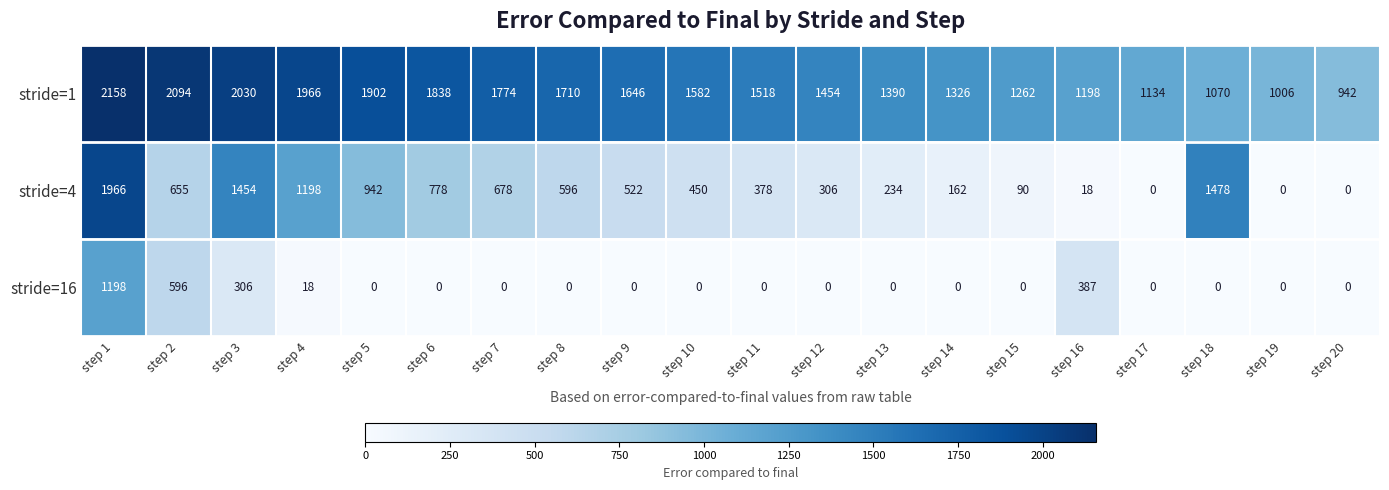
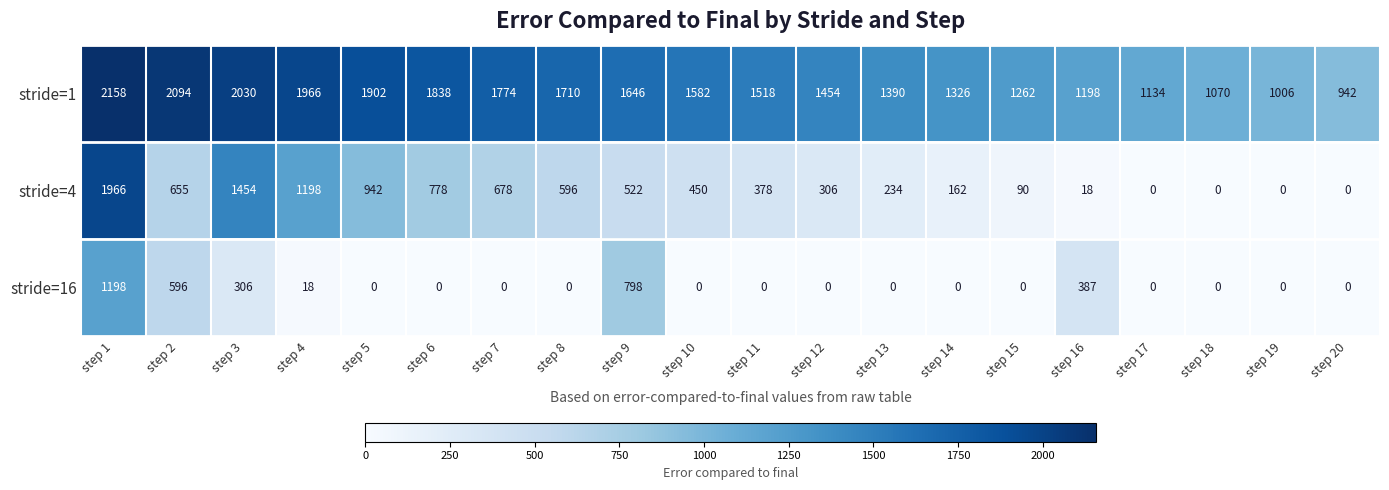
  {
    "stride=1": {
      "step 1": 2158,
      "step 2": 2094,
      "step 3": 2030,
      "step 4": 1966,
      "step 5": 1902,
      "step 6": 1838,
      "step 7": 1774,
      "step 8": 1710,
      "step 9": 1646,
      "step 10": 1582,
      "step 11": 1518,
      "step 12": 1454,
      "step 13": 1390,
      "step 14": 1326,
      "step 15": 1262,
      "step 16": 1198,
      "step 17": 1134,
      "step 18": 1070,
      "step 19": 1006,
      "step 20": 942
    },
    "stride=4": {
      "step 1": 1966,
      "step 2": 655,
      "step 3": 1454,
      "step 4": 1198,
      "step 5": 942,
      "step 6": 778,
      "step 7": 678,
      "step 8": 596,
      "step 9": 522,
      "step 10": 450,
      "step 11": 378,
      "step 12": 306,
      "step 13": 234,
      "step 14": 162,
      "step 15": 90,
      "step 16": 18,
      "step 17": 0,
-     "step 18": 1478,
+     "step 18": 0,
      "step 19": 0,
      "step 20": 0
    },
    "stride=16": {
      "step 1": 1198,
      "step 2": 596,
      "step 3": 306,
      "step 4": 18,
      "step 5": 0,
      "step 6": 0,
      "step 7": 0,
      "step 8": 0,
-     "step 9": 0,
+     "step 9": 798,
      "step 10": 0,
      "step 11": 0,
      "step 12": 0,
      "step 13": 0,
      "step 14": 0,
      "step 15": 0,
      "step 16": 387,
      "step 17": 0,
      "step 18": 0,
      "step 19": 0,
      "step 20": 0
    }
  }
